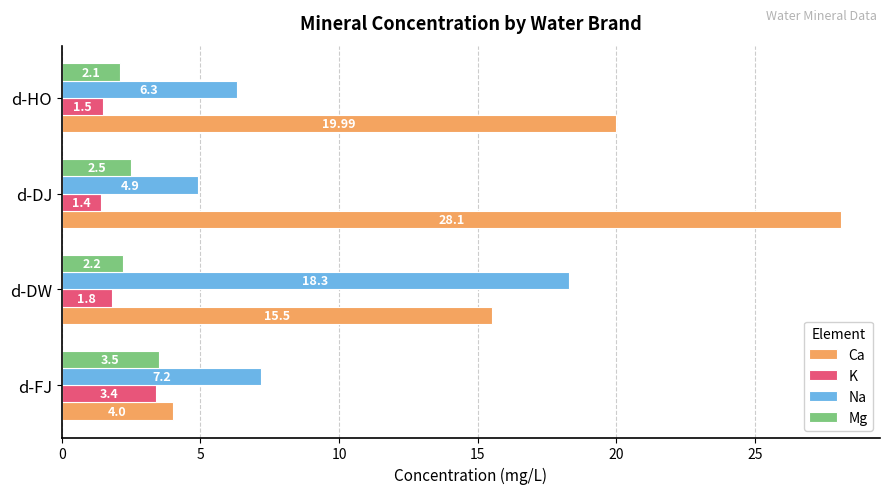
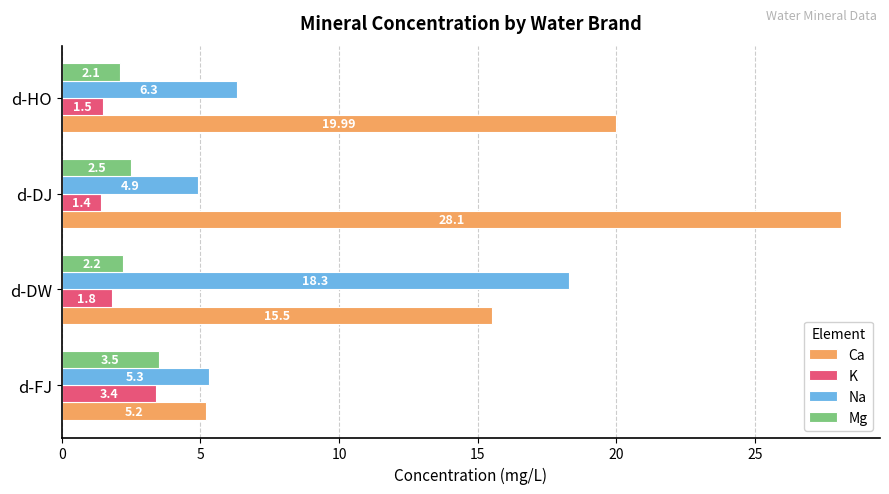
  {
    "Ca": {
      "d-HO": 19.99,
      "d-DJ": 28.1,
      "d-DW": 15.5,
-     "d-FJ": 4.0
+     "d-FJ": 5.2
    },
    "K": {
      "d-HO": 1.5,
      "d-DJ": 1.4,
      "d-DW": 1.8,
      "d-FJ": 3.4
    },
    "Na": {
      "d-HO": 6.3,
      "d-DJ": 4.9,
      "d-DW": 18.3,
-     "d-FJ": 7.2
+     "d-FJ": 5.3
    },
    "Mg": {
      "d-HO": 2.1,
      "d-DJ": 2.5,
      "d-DW": 2.2,
      "d-FJ": 3.5
    }
  }
